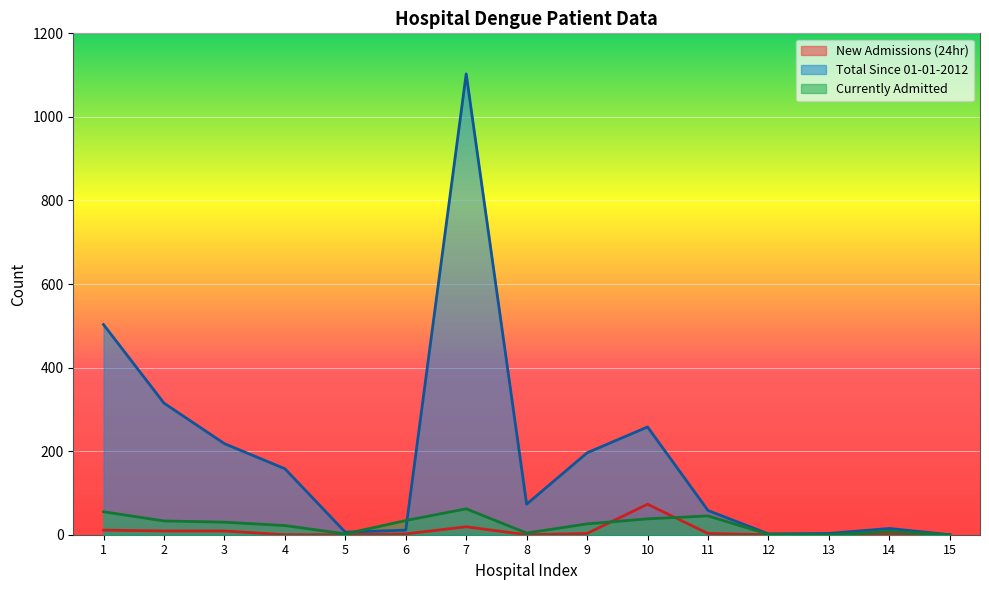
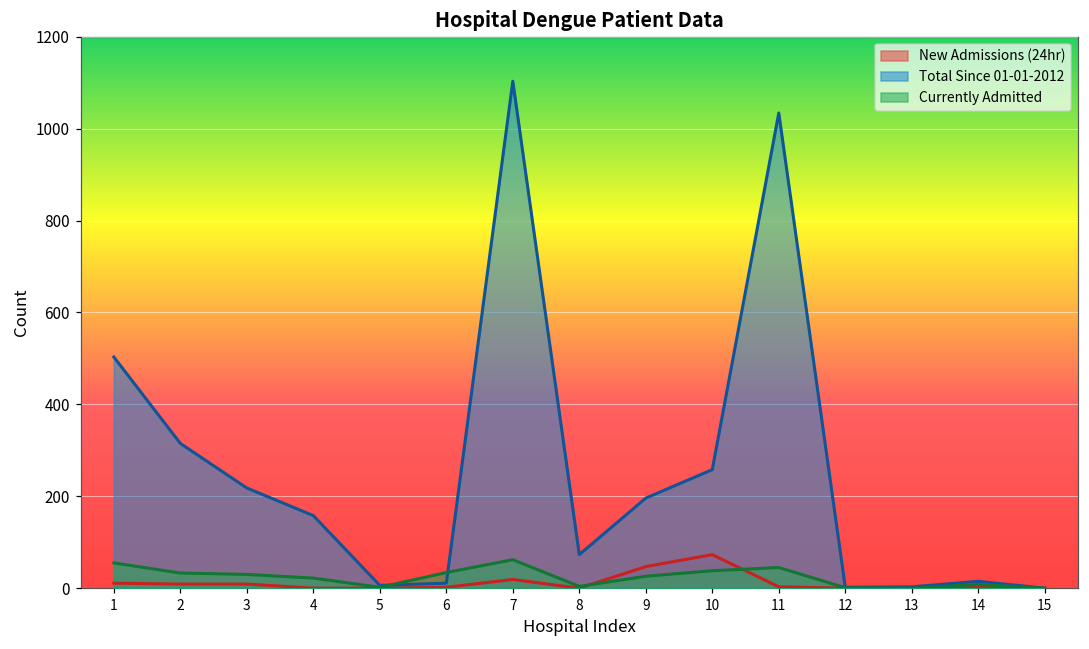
  {
    "New Admissions (24hr)": {
      "1": 10,
      "2": 10,
      "3": 10,
      "4": 0,
      "6": 0,
      "7": 20,
-     "9": 0,
+     "9": 50,
      "10": 70,
      "11": 0
    },
    "Total Since 01-01-2012": {
      "1": 500,
      "2": 320,
      "3": 220,
      "4": 160,
      "6": 10,
      "7": 1100,
      "8": 70,
      "9": 200,
      "10": 260,
-     "11": 60,
+     "11": 1030,
      "14": 20
    },
    "Currently Admitted": {
      "1": 60,
      "2": 30,
      "3": 30,
      "4": 20,
      "6": 30,
      "7": 60,
      "9": 30,
      "10": 40,
      "11": 50
    }
  }
